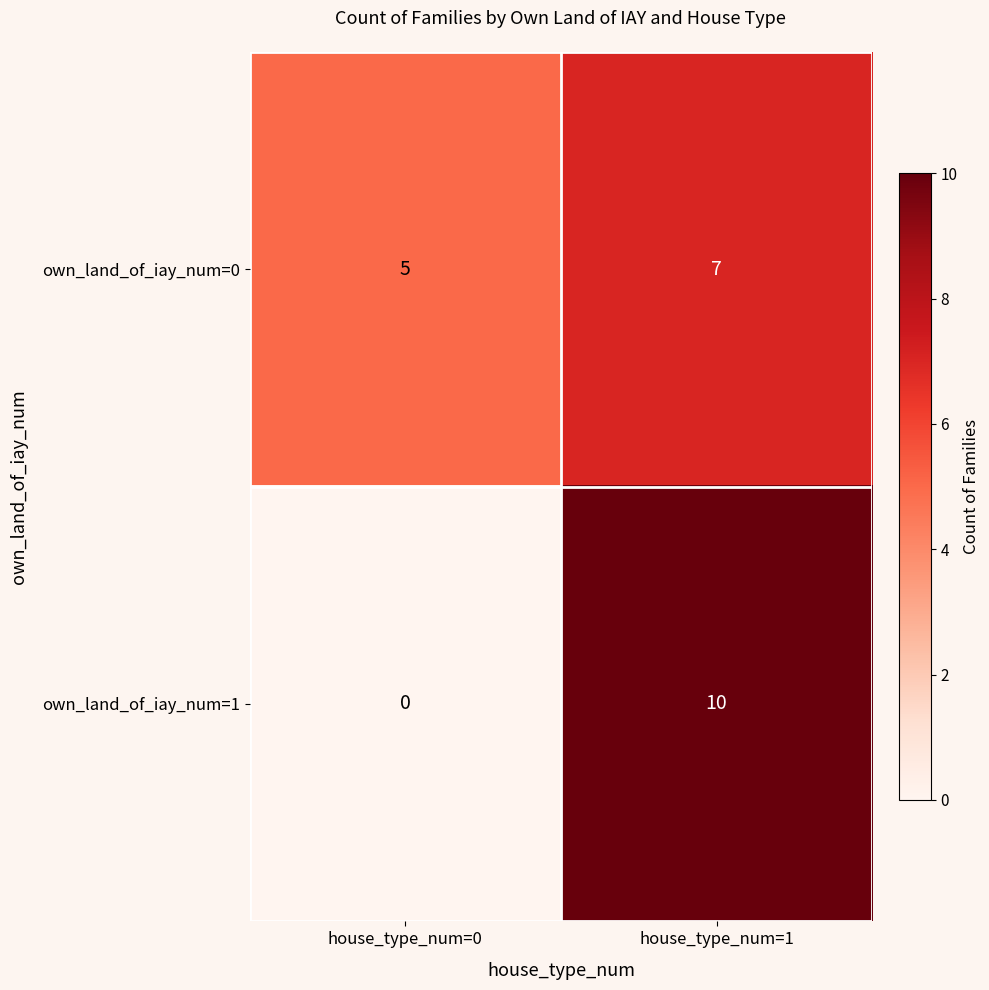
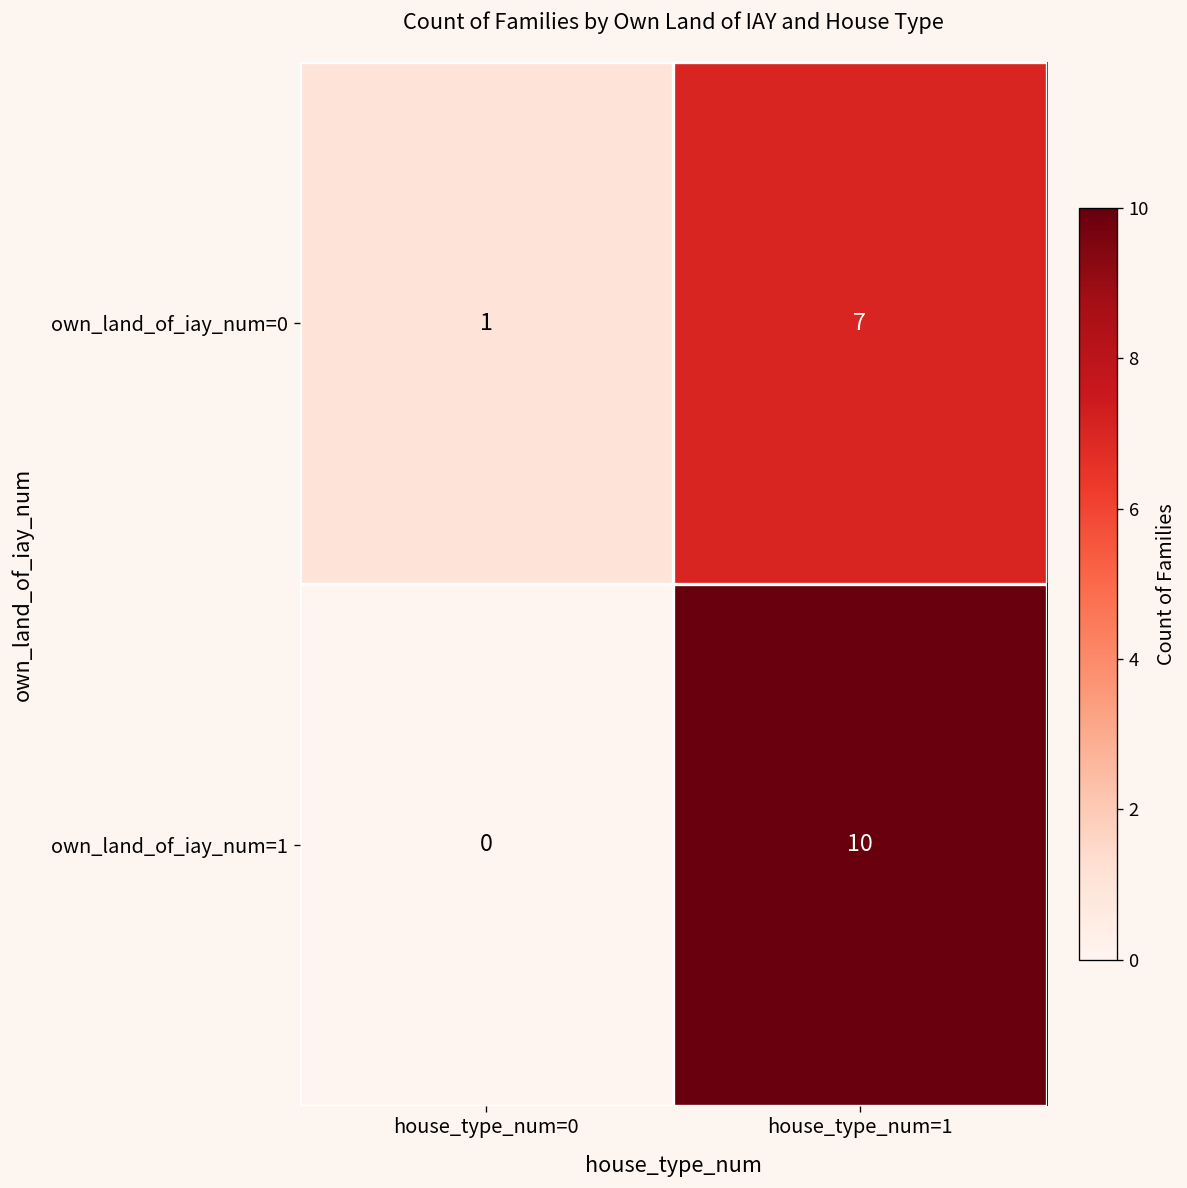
  {
    "own_land_of_iay_num=0": {
-     "house_type_num=0": 5,
+     "house_type_num=0": 1,
      "house_type_num=1": 7
    },
    "own_land_of_iay_num=1": {
      "house_type_num=0": 0,
      "house_type_num=1": 10
    }
  }
